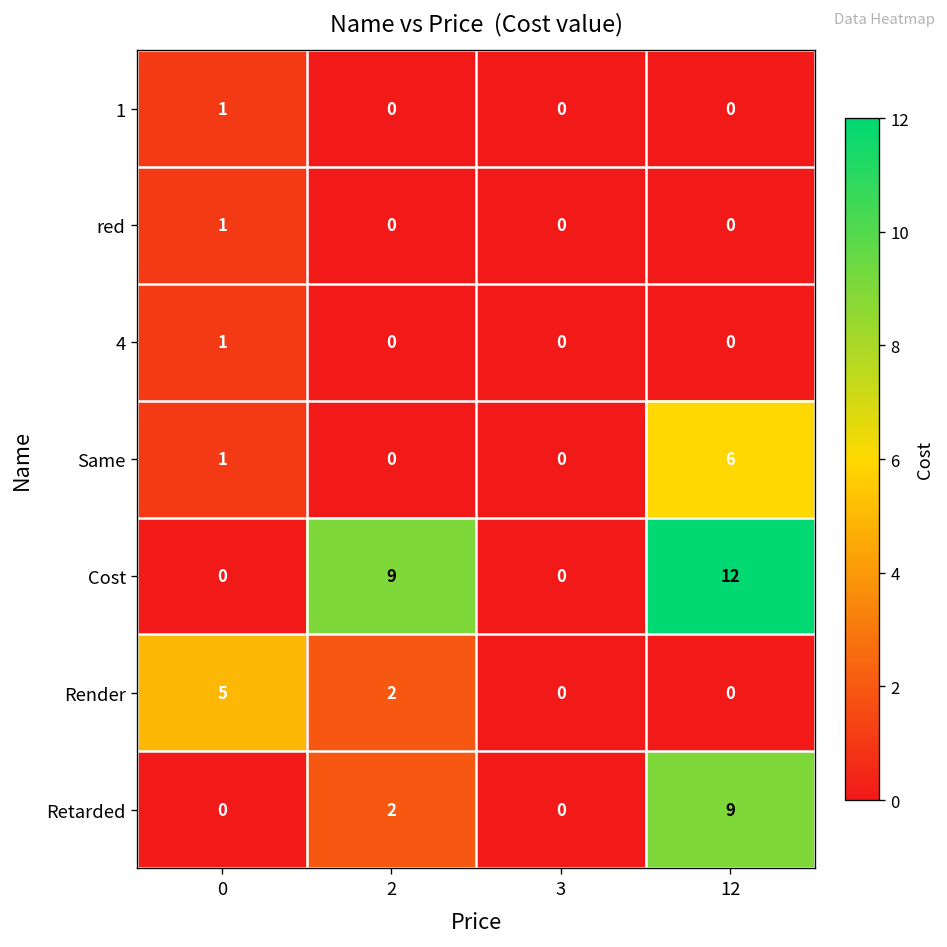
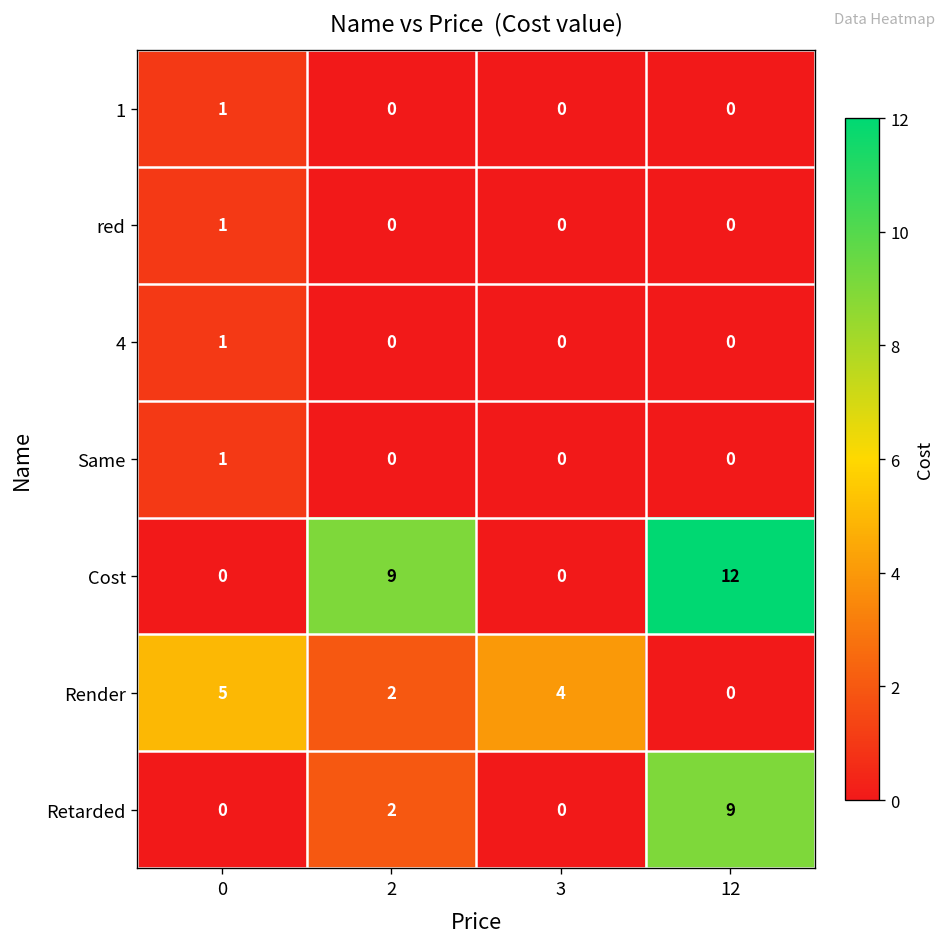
  {
    "1": {
      "0": 1,
      "2": 0,
      "3": 0,
      "12": 0
    },
    "red": {
      "0": 1,
      "2": 0,
      "3": 0,
      "12": 0
    },
    "4": {
      "0": 1,
      "2": 0,
      "3": 0,
      "12": 0
    },
    "Same": {
      "0": 1,
      "2": 0,
      "3": 0,
-     "12": 6
+     "12": 0
    },
    "Cost": {
      "0": 0,
      "2": 9,
      "3": 0,
      "12": 12
    },
    "Render": {
      "0": 5,
      "2": 2,
-     "3": 0,
+     "3": 4,
      "12": 0
    },
    "Retarded": {
      "0": 0,
      "2": 2,
      "3": 0,
      "12": 9
    }
  }
